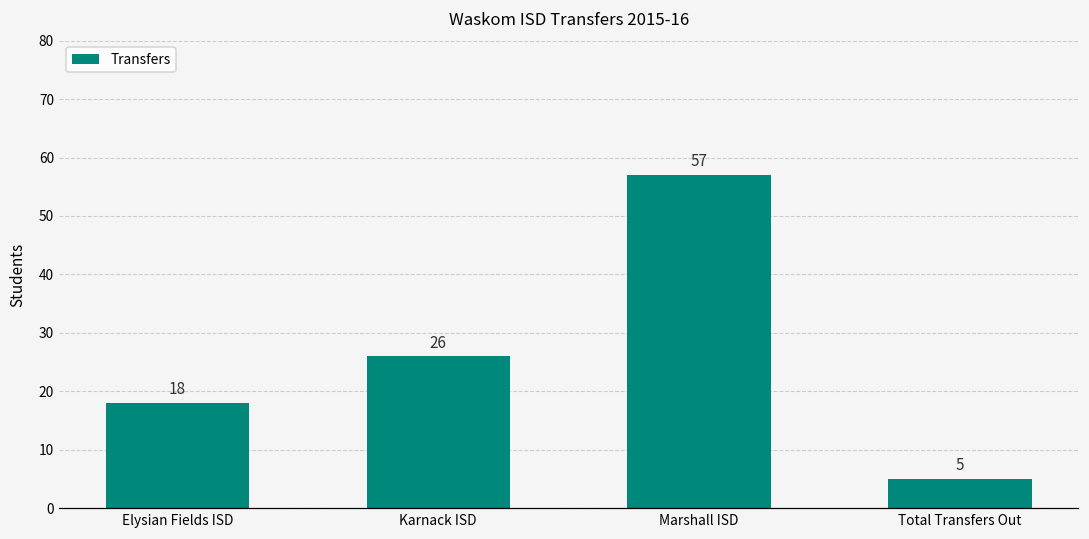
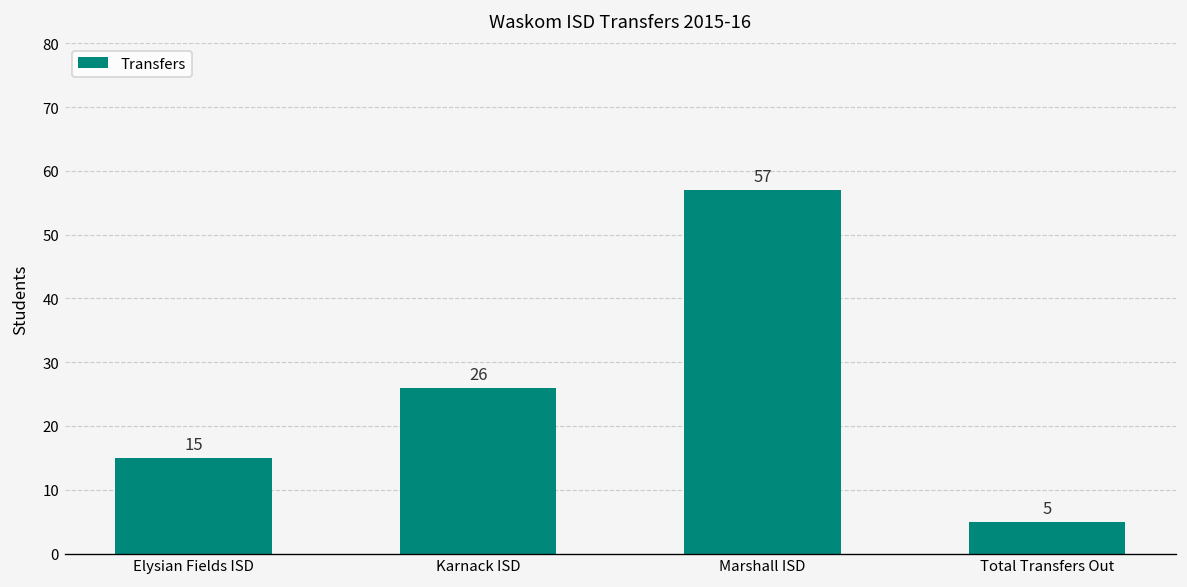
  {
-   "Elysian Fields ISD": 18,
+   "Elysian Fields ISD": 15,
    "Karnack ISD": 26,
    "Marshall ISD": 57,
    "Total Transfers Out": 5
  }
